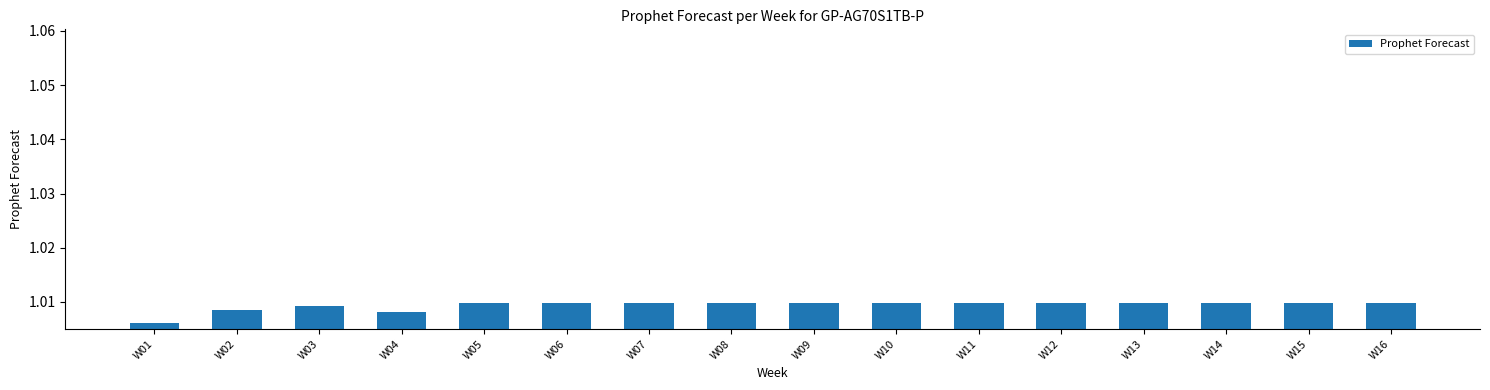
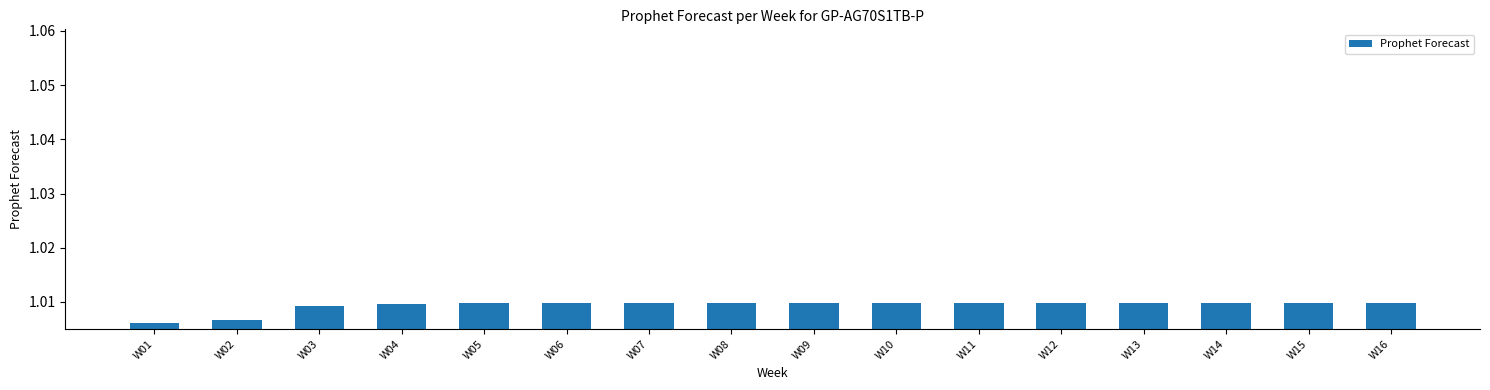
  {
    "W01": 1.006,
-   "W02": 1.008,
+   "W02": 1.007,
    "W03": 1.009,
-   "W04": 1.008,
+   "W04": 1.010,
    "W05": 1.010,
    "W06": 1.010,
    "W07": 1.010,
    "W08": 1.010,
    "W09": 1.010,
    "W10": 1.010,
    "W11": 1.010,
    "W12": 1.010,
    "W13": 1.010,
    "W14": 1.010,
    "W15": 1.010,
    "W16": 1.010
  }
